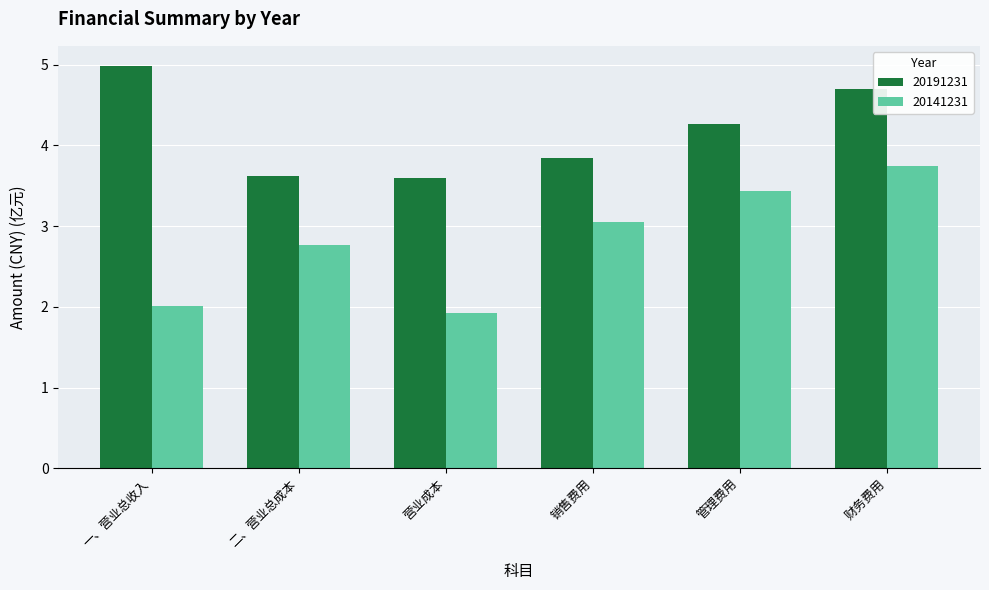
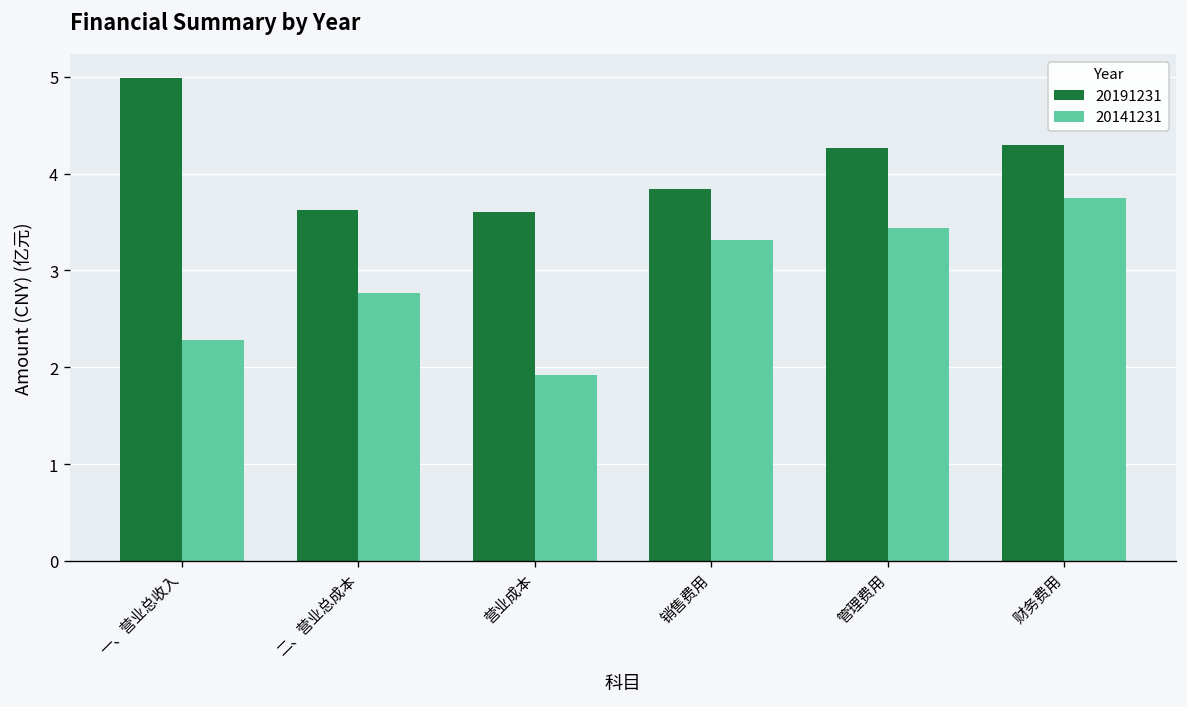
  {
    "20191231": {
      "一、营业总收入": 5.0,
      "二、营业总成本": 3.6,
      "营业成本": 3.6,
      "销售费用": 3.8,
      "管理费用": 4.3,
-     "财务费用": 4.7
+     "财务费用": 4.3
    },
    "20141231": {
-     "一、营业总收入": 2.0,
+     "一、营业总收入": 2.3,
      "二、营业总成本": 2.8,
      "营业成本": 1.9,
-     "销售费用": 3.0,
+     "销售费用": 3.3,
      "管理费用": 3.4,
      "财务费用": 3.7
    }
  }
